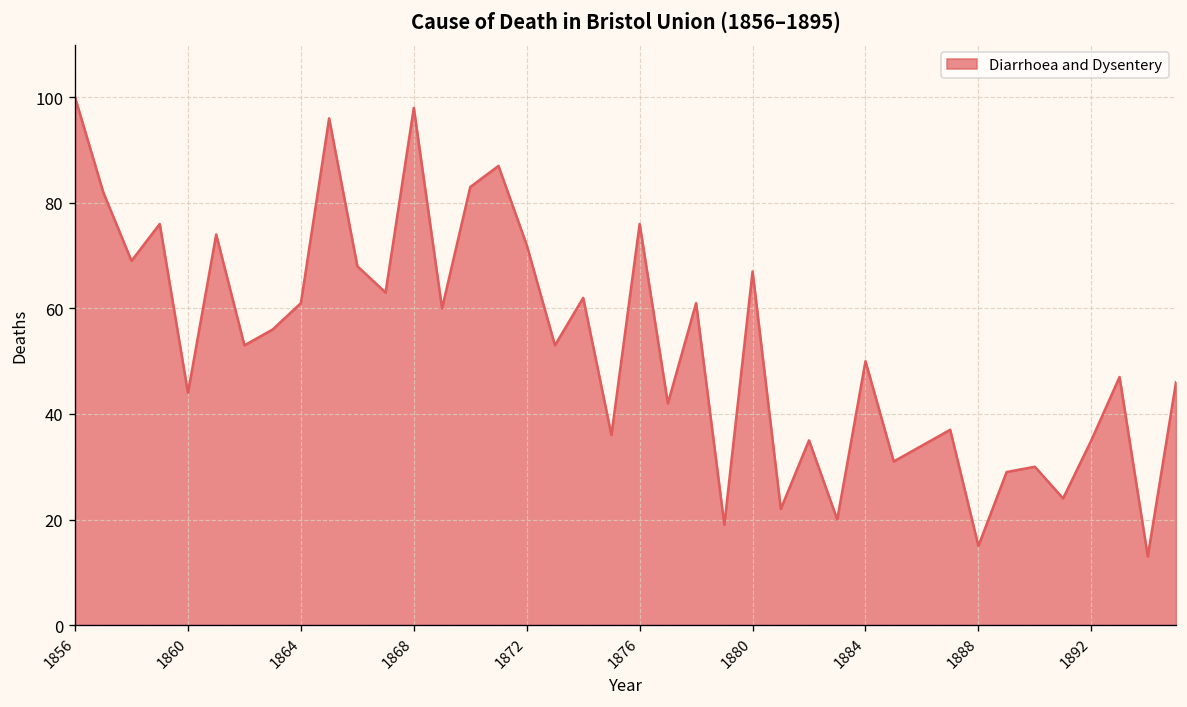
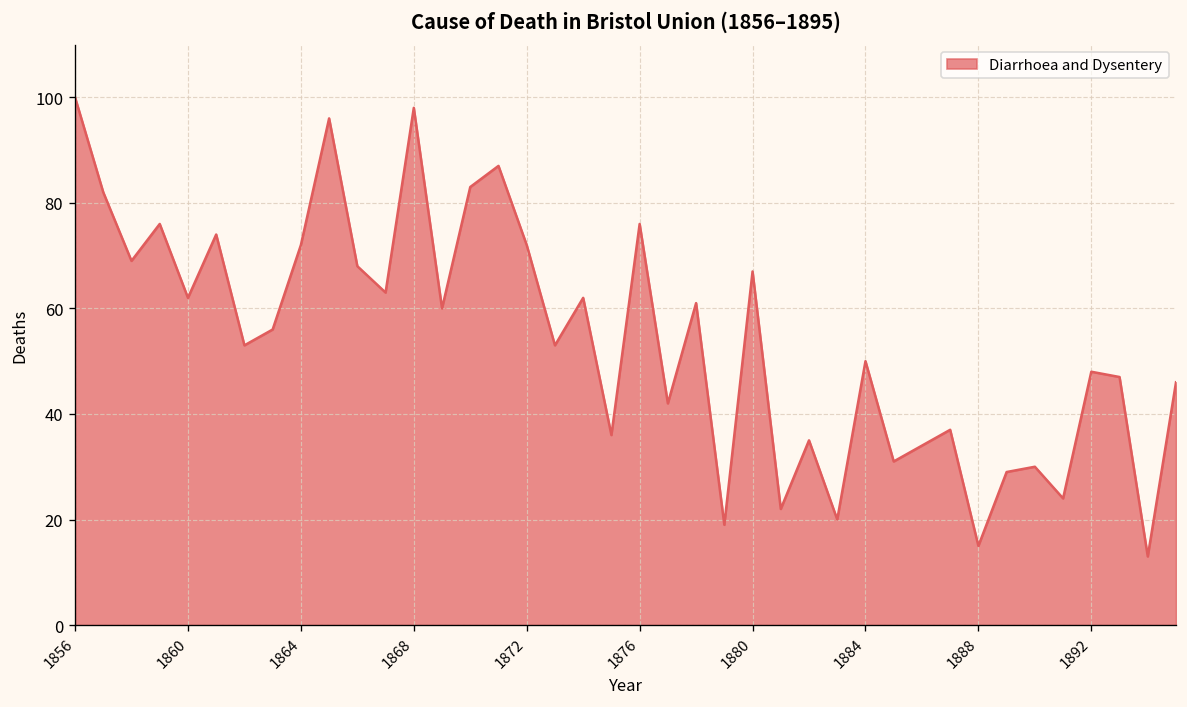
  {
    "1856": 100,
-   "1860": 44,
-   "1864": 61,
+   "1860": 62,
+   "1864": 72,
    "1868": 98,
    "1872": 72,
    "1876": 76,
    "1880": 67,
    "1884": 50,
    "1888": 15,
-   "1892": 35
+   "1892": 48
  }
